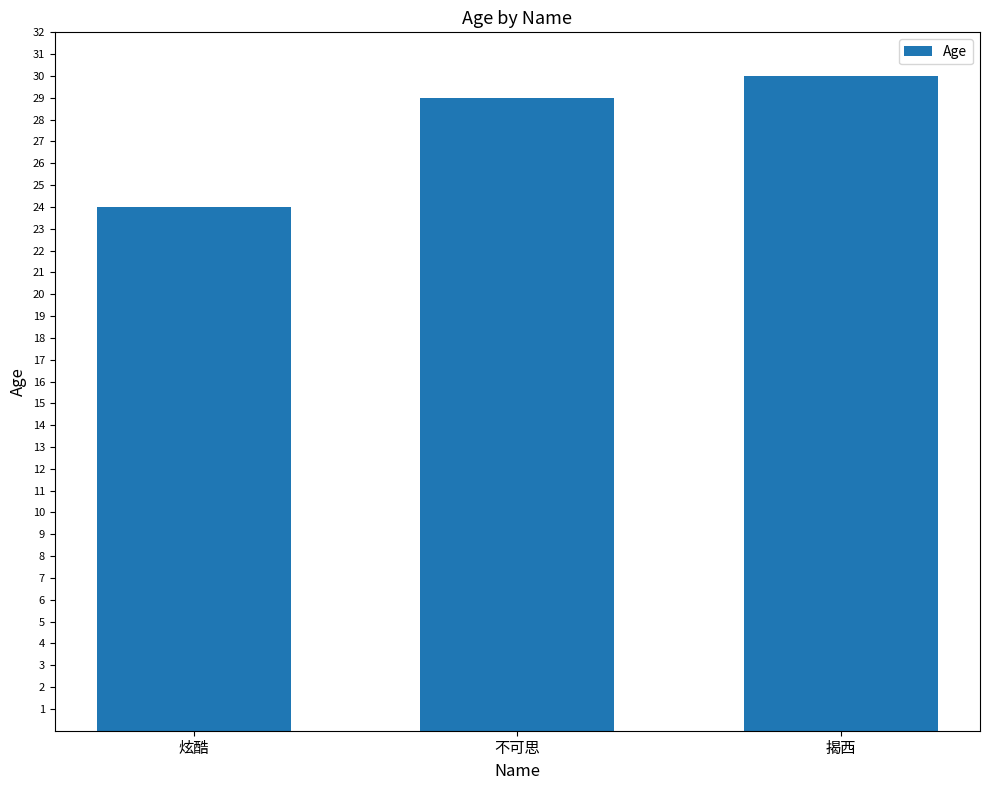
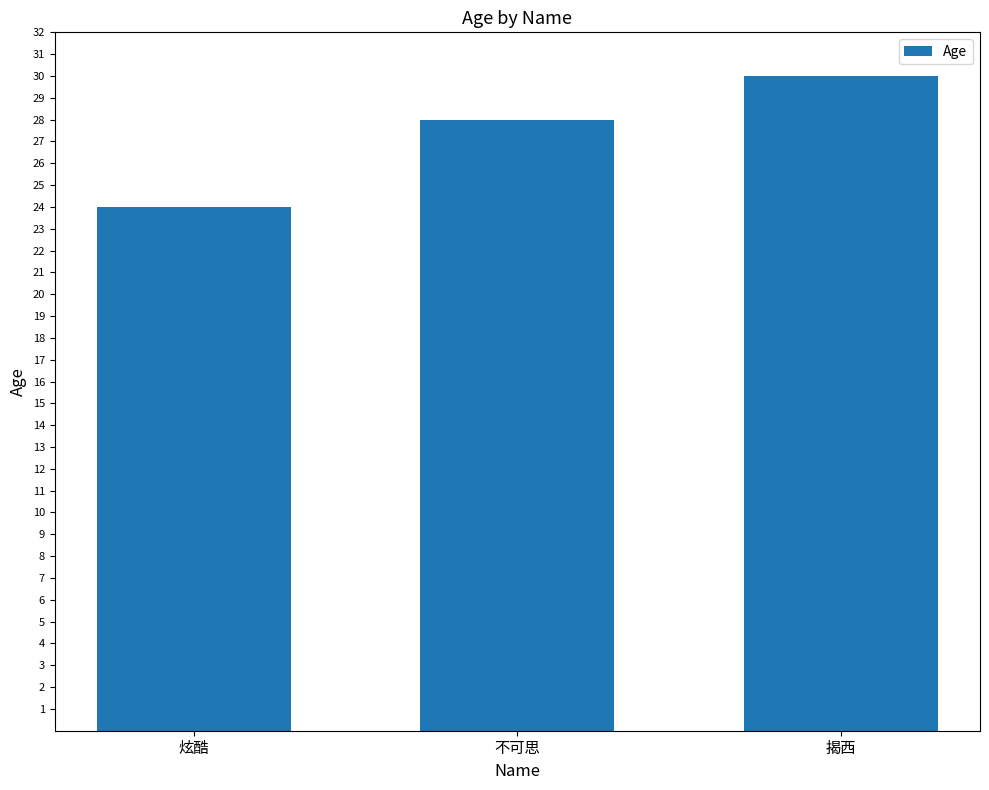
  {
    "炫酷": 24,
-   "不可思": 29,
+   "不可思": 28,
    "揭西": 30
  }
